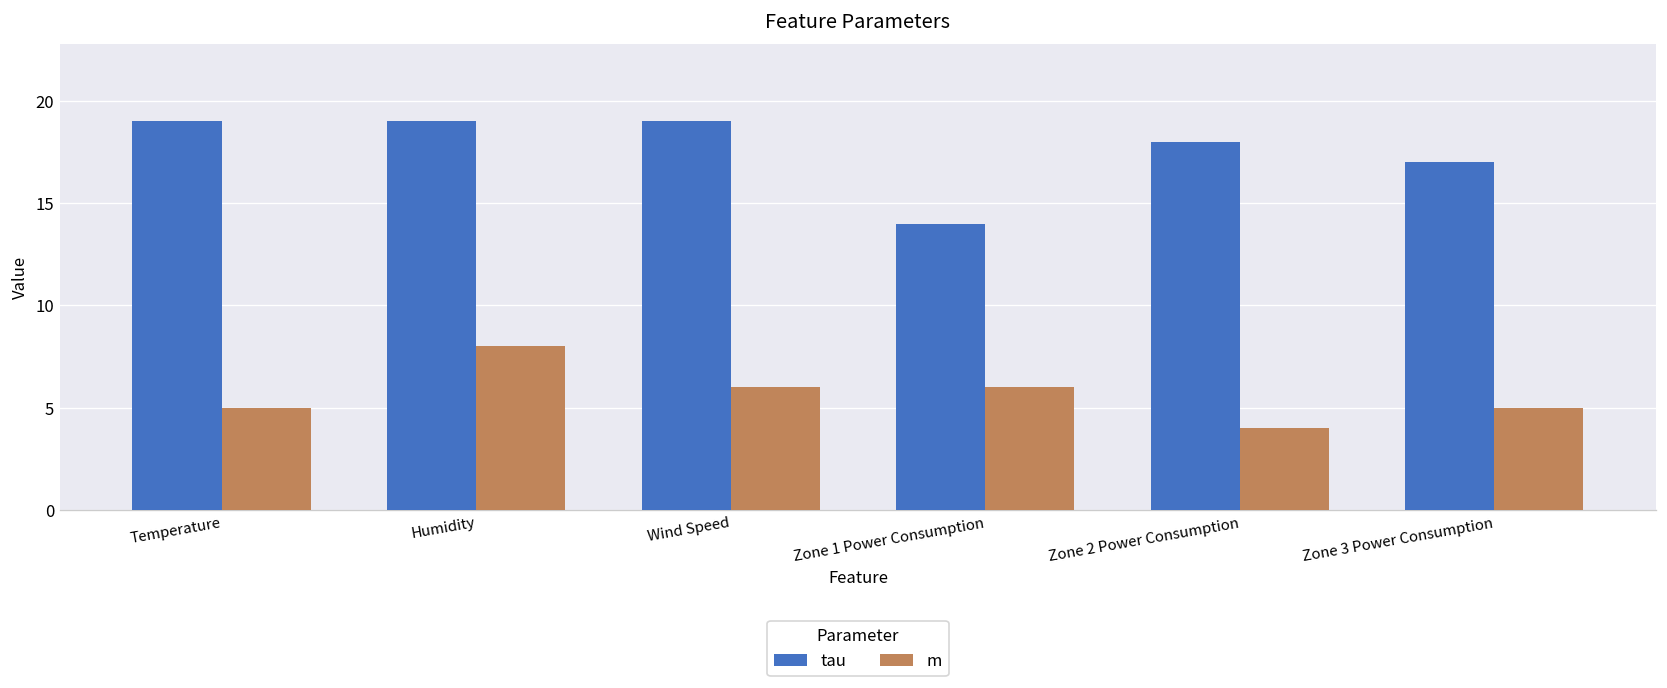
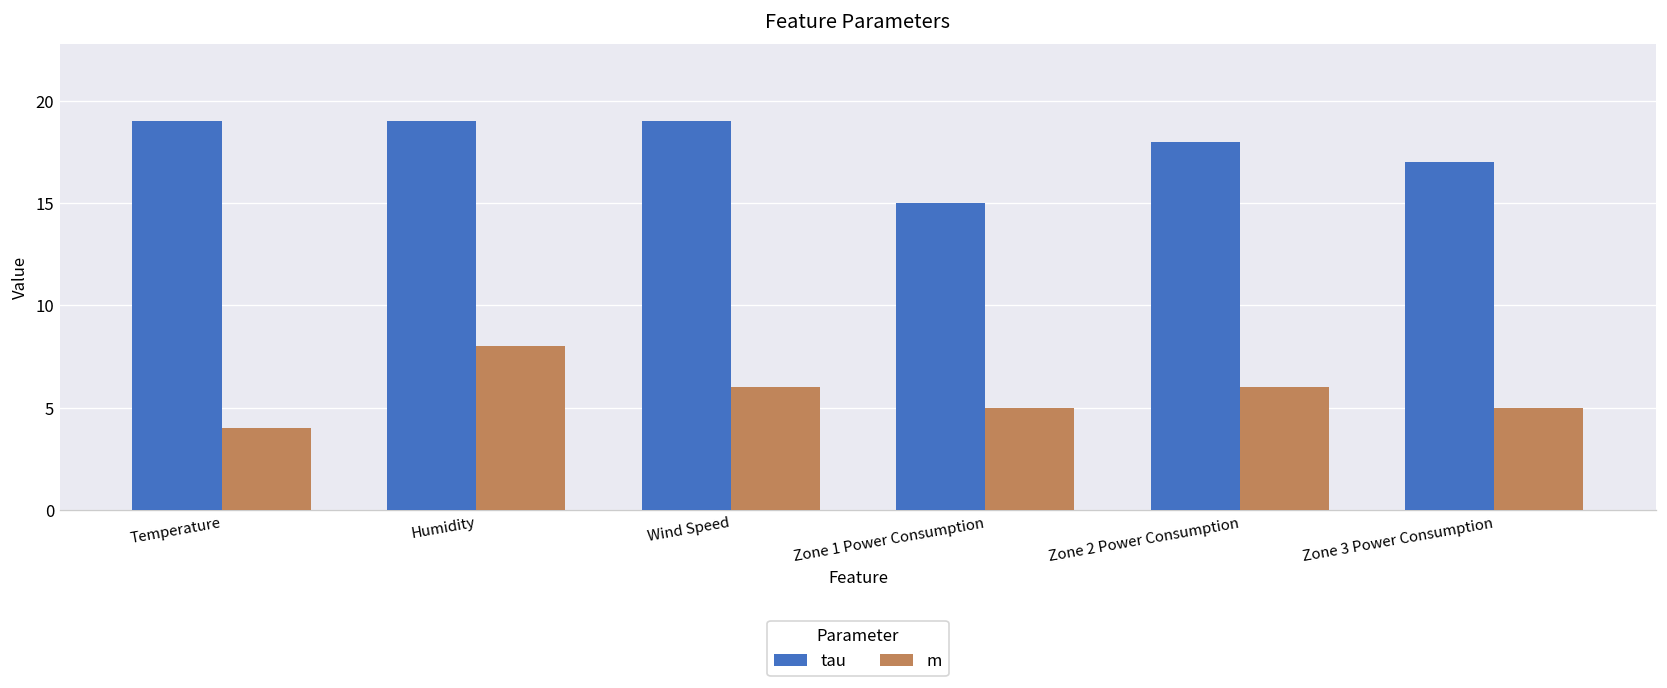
  {
    "tau": {
      "Temperature": 19,
      "Humidity": 19,
      "Wind Speed": 19,
-     "Zone 1 Power Consumption": 14,
+     "Zone 1 Power Consumption": 15,
      "Zone 2 Power Consumption": 18,
      "Zone 3 Power Consumption": 17
    },
    "m": {
-     "Temperature": 5,
+     "Temperature": 4,
      "Humidity": 8,
      "Wind Speed": 6,
-     "Zone 1 Power Consumption": 6,
-     "Zone 2 Power Consumption": 4,
+     "Zone 1 Power Consumption": 5,
+     "Zone 2 Power Consumption": 6,
      "Zone 3 Power Consumption": 5
    }
  }
